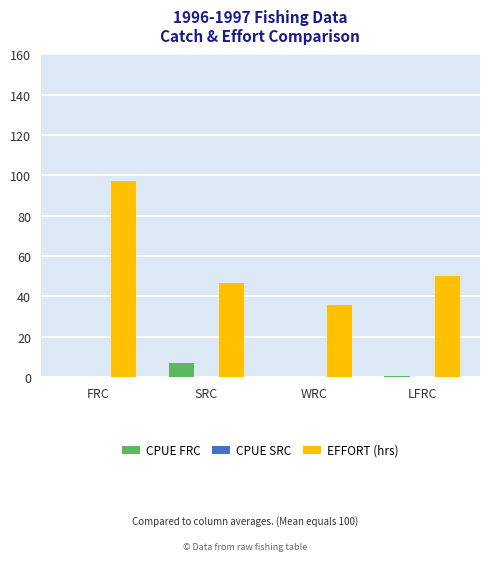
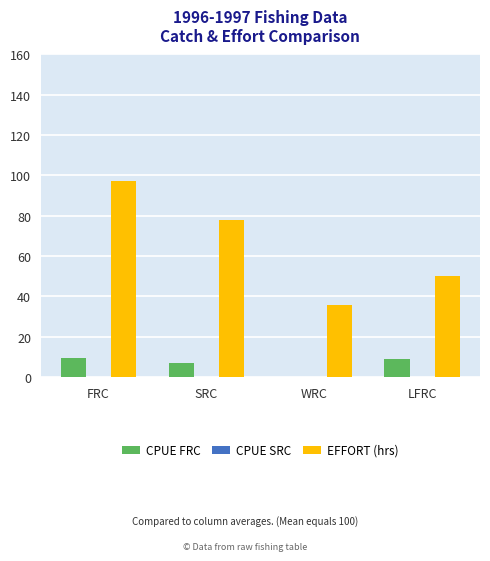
  {
    "CPUE FRC": {
-     "FRC": 0,
+     "FRC": 10,
      "SRC": 7,
      "WRC": 0,
-     "LFRC": 0
+     "LFRC": 9
    },
    "CPUE SRC": {
      "FRC": 0,
      "SRC": 0,
      "WRC": 0,
      "LFRC": 0
    },
    "EFFORT (hrs)": {
      "FRC": 98,
-     "SRC": 47,
+     "SRC": 78,
      "WRC": 36,
      "LFRC": 50
    }
  }
